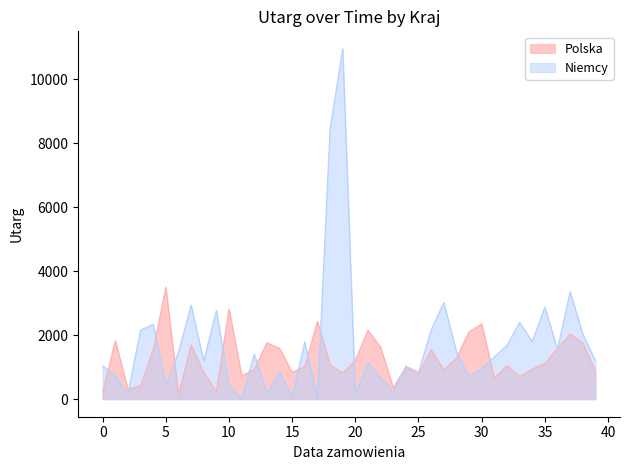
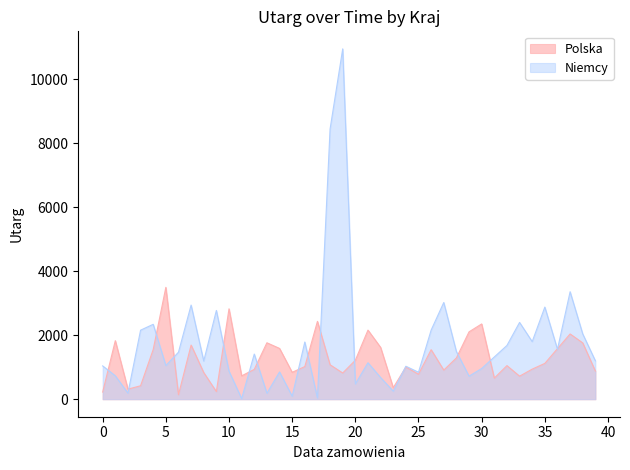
  {
    "Polska": {
      "0": 200,
      "5": 3500,
      "10": 2800,
      "15": 800,
      "20": 1200,
      "30": 2400,
      "35": 1100
    },
    "Niemcy": {
      "0": 1000,
-     "5": 400,
-     "10": 400,
+     "5": 1100,
+     "10": 900,
      "15": 100,
-     "20": 200,
+     "20": 500,
      "30": 1000,
      "35": 2900
    }
  }
